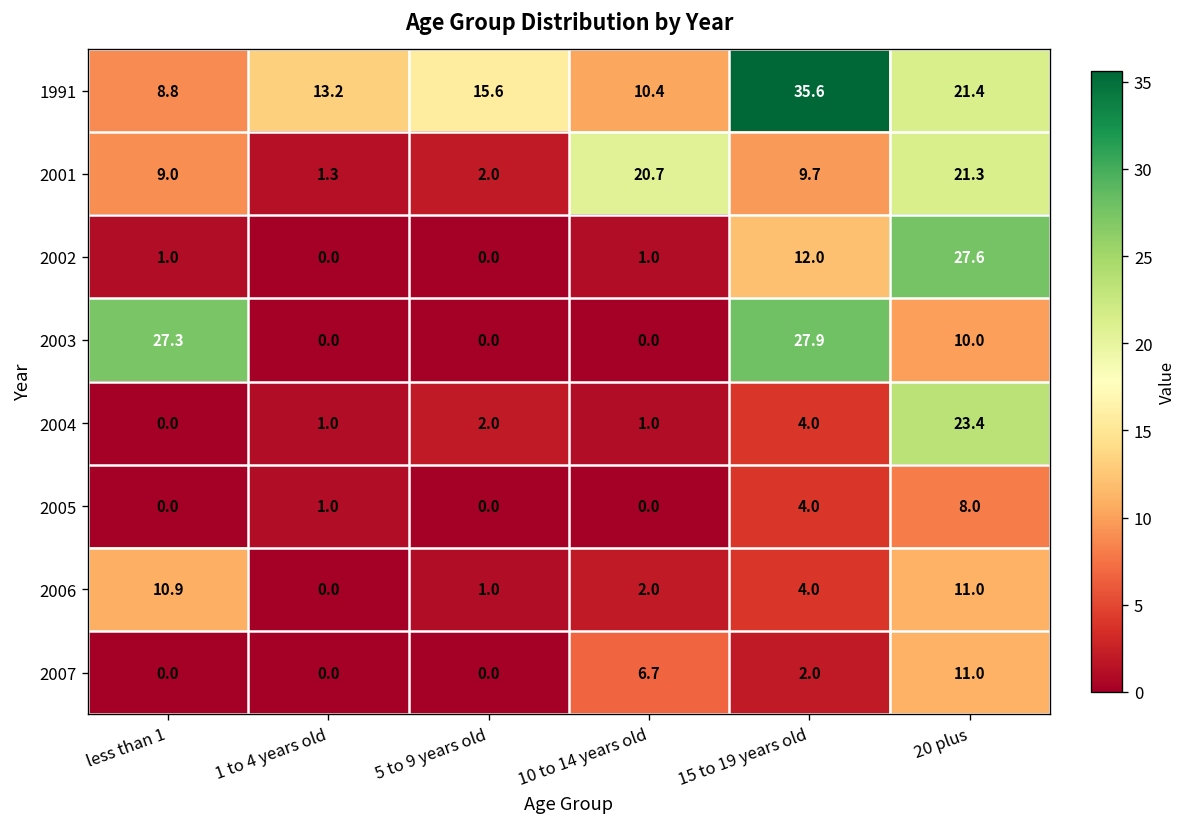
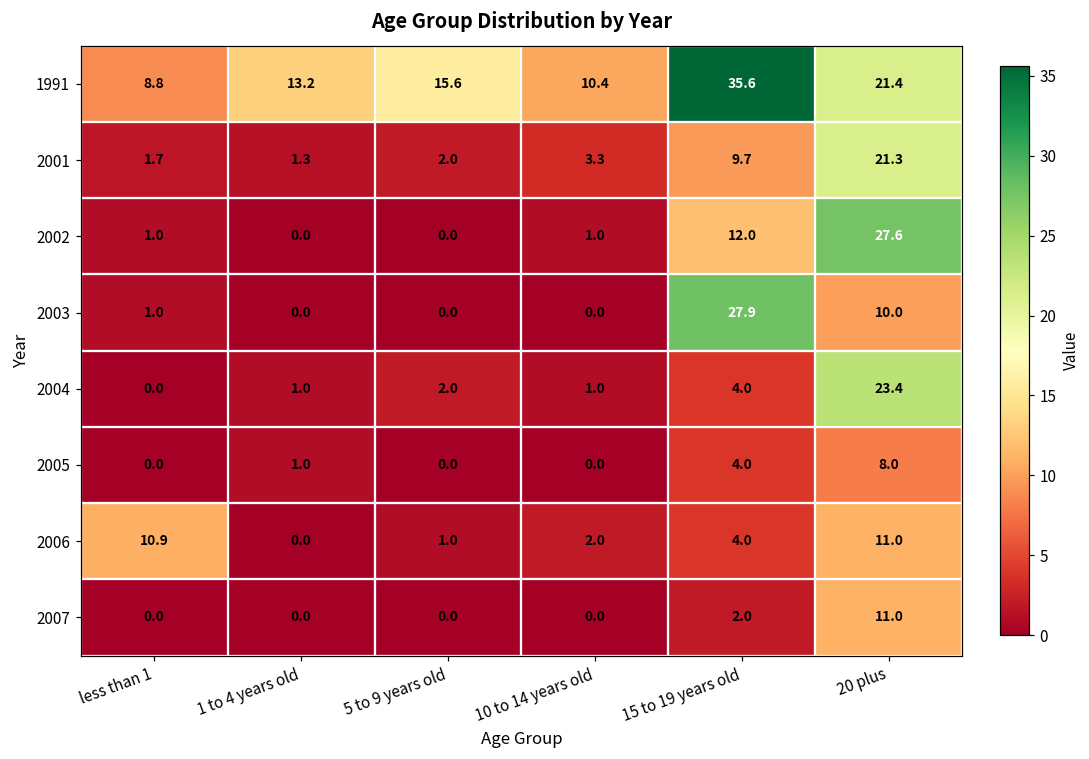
  {
    "1991": {
      "less than 1": 8.8,
      "1 to 4 years old": 13.2,
      "5 to 9 years old": 15.6,
      "10 to 14 years old": 10.4,
      "15 to 19 years old": 35.6,
      "20 plus": 21.4
    },
    "2001": {
-     "less than 1": 9.0,
+     "less than 1": 1.7,
      "1 to 4 years old": 1.3,
      "5 to 9 years old": 2.0,
-     "10 to 14 years old": 20.7,
+     "10 to 14 years old": 3.3,
      "15 to 19 years old": 9.7,
      "20 plus": 21.3
    },
    "2002": {
      "less than 1": 1.0,
      "1 to 4 years old": 0.0,
      "5 to 9 years old": 0.0,
      "10 to 14 years old": 1.0,
      "15 to 19 years old": 12.0,
      "20 plus": 27.6
    },
    "2003": {
-     "less than 1": 27.3,
+     "less than 1": 1.0,
      "1 to 4 years old": 0.0,
      "5 to 9 years old": 0.0,
      "10 to 14 years old": 0.0,
      "15 to 19 years old": 27.9,
      "20 plus": 10.0
    },
    "2004": {
      "less than 1": 0.0,
      "1 to 4 years old": 1.0,
      "5 to 9 years old": 2.0,
      "10 to 14 years old": 1.0,
      "15 to 19 years old": 4.0,
      "20 plus": 23.4
    },
    "2005": {
      "less than 1": 0.0,
      "1 to 4 years old": 1.0,
      "5 to 9 years old": 0.0,
      "10 to 14 years old": 0.0,
      "15 to 19 years old": 4.0,
      "20 plus": 8.0
    },
    "2006": {
      "less than 1": 10.9,
      "1 to 4 years old": 0.0,
      "5 to 9 years old": 1.0,
      "10 to 14 years old": 2.0,
      "15 to 19 years old": 4.0,
      "20 plus": 11.0
    },
    "2007": {
      "less than 1": 0.0,
      "1 to 4 years old": 0.0,
      "5 to 9 years old": 0.0,
-     "10 to 14 years old": 6.7,
+     "10 to 14 years old": 0.0,
      "15 to 19 years old": 2.0,
      "20 plus": 11.0
    }
  }
